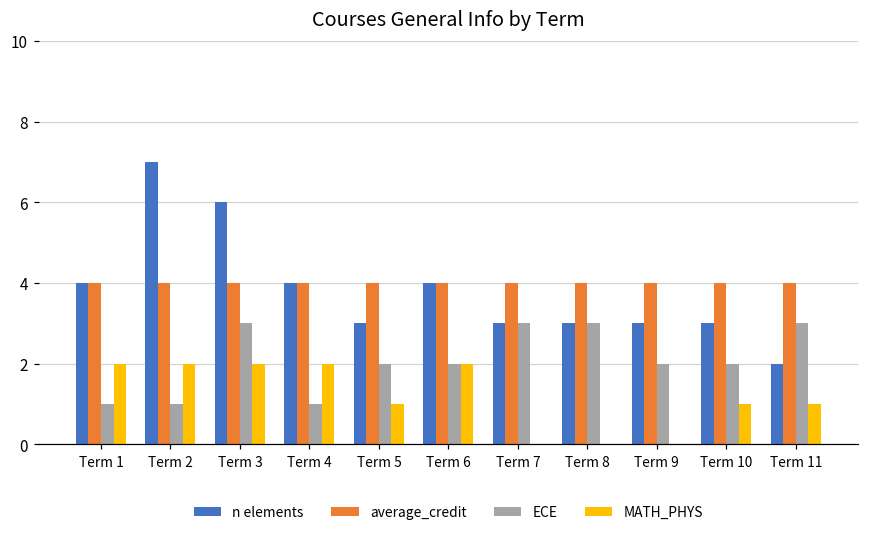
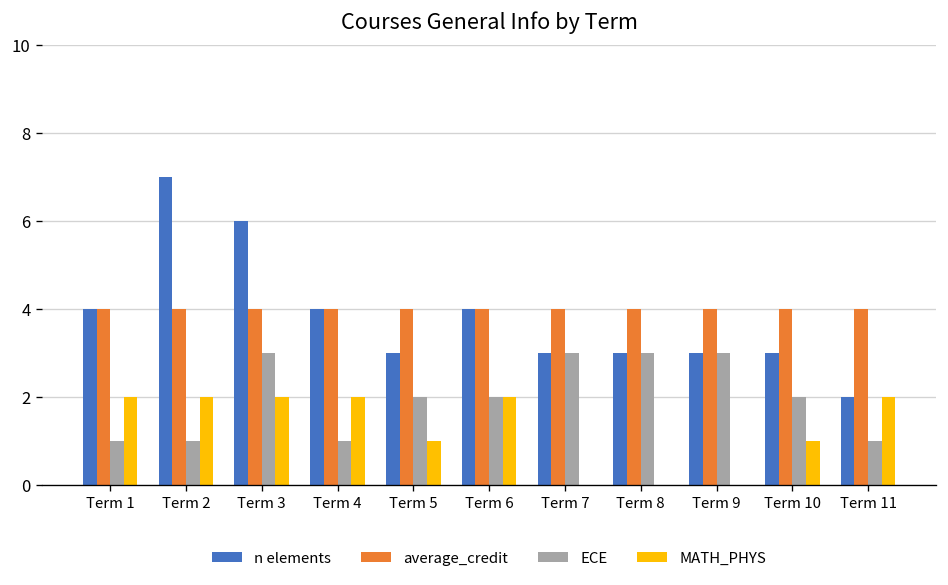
  {
    "n elements": {
      "Term 1": 4,
      "Term 2": 7,
      "Term 3": 6,
      "Term 4": 4,
      "Term 5": 3,
      "Term 6": 4,
      "Term 7": 3,
      "Term 8": 3,
      "Term 9": 3,
      "Term 10": 3,
      "Term 11": 2
    },
    "average_credit": {
      "Term 1": 4,
      "Term 2": 4,
      "Term 3": 4,
      "Term 4": 4,
      "Term 5": 4,
      "Term 6": 4,
      "Term 7": 4,
      "Term 8": 4,
      "Term 9": 4,
      "Term 10": 4,
      "Term 11": 4
    },
    "ECE": {
      "Term 1": 1,
      "Term 2": 1,
      "Term 3": 3,
      "Term 4": 1,
      "Term 5": 2,
      "Term 6": 2,
      "Term 7": 3,
      "Term 8": 3,
-     "Term 9": 2,
+     "Term 9": 3,
      "Term 10": 2,
-     "Term 11": 3
+     "Term 11": 1
    },
    "MATH_PHYS": {
      "Term 1": 2,
      "Term 2": 2,
      "Term 3": 2,
      "Term 4": 2,
      "Term 5": 1,
      "Term 6": 2,
      "Term 7": 0,
      "Term 8": 0,
      "Term 9": 0,
      "Term 10": 1,
-     "Term 11": 1
+     "Term 11": 2
    }
  }
